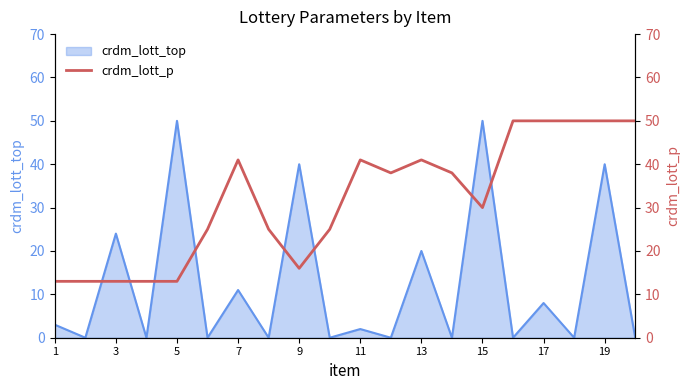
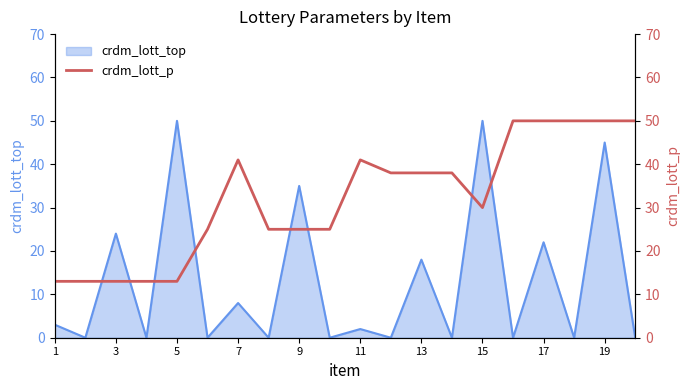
  {
    "crdm_lott_top": {
      "1": 3,
      "3": 24,
      "5": 50,
-     "7": 11,
-     "9": 40,
+     "7": 8,
+     "9": 35,
      "11": 2,
-     "13": 20,
+     "13": 18,
      "15": 50,
-     "17": 8,
-     "19": 40
+     "17": 22,
+     "19": 45
    },
    "crdm_lott_p": {
      "1": 13,
      "3": 13,
      "5": 13,
      "7": 41,
-     "9": 16,
+     "9": 25,
      "11": 41,
-     "13": 41,
+     "13": 38,
      "15": 30,
      "17": 50,
      "19": 50
    }
  }
